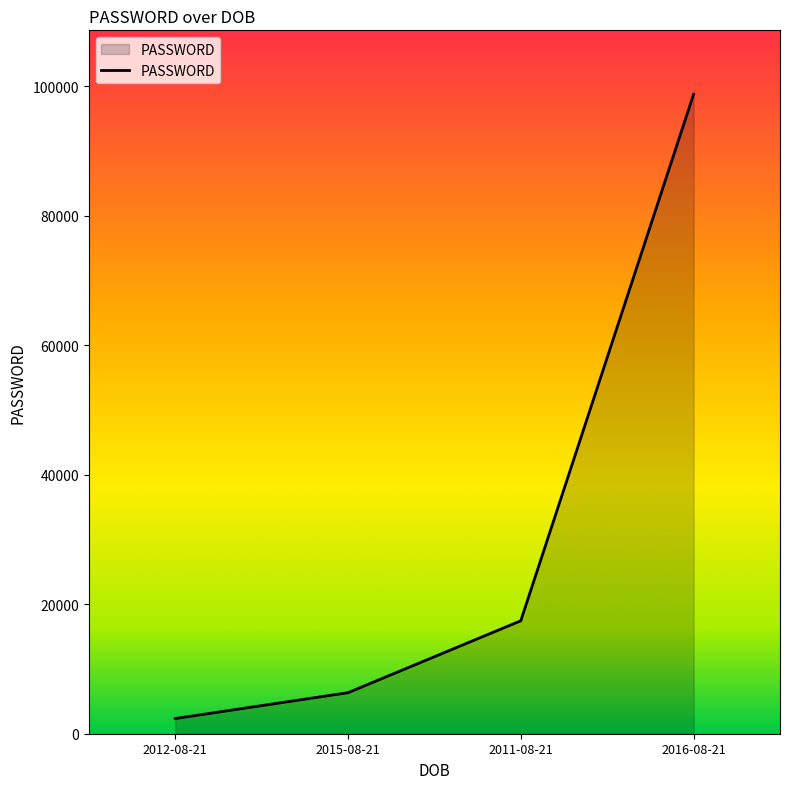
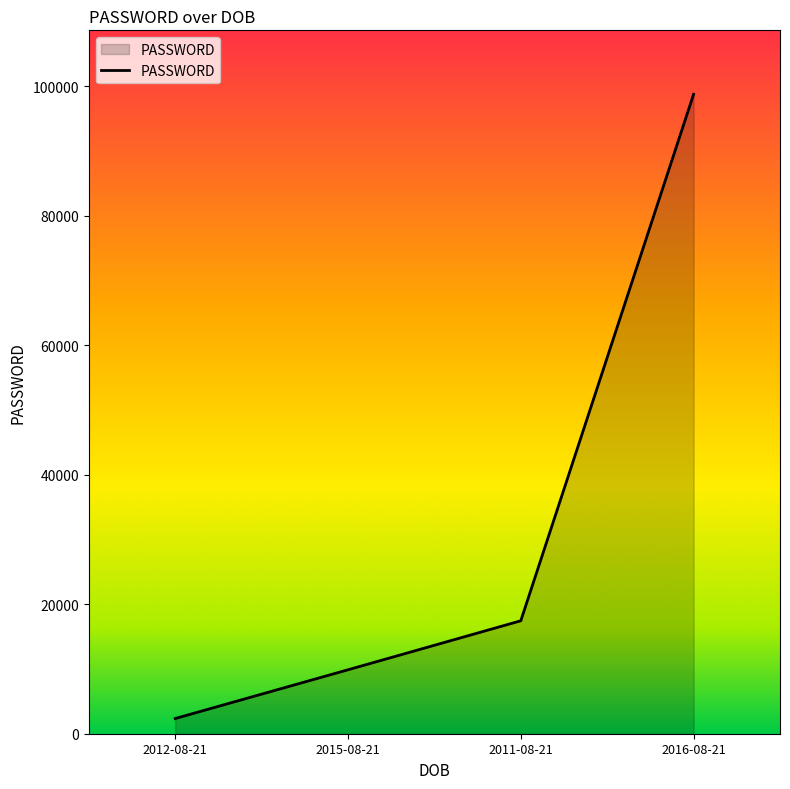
  {
    "2012-08-21": 2000,
-   "2015-08-21": 6000,
+   "2015-08-21": 10000,
    "2011-08-21": 17000,
    "2016-08-21": 99000
  }
